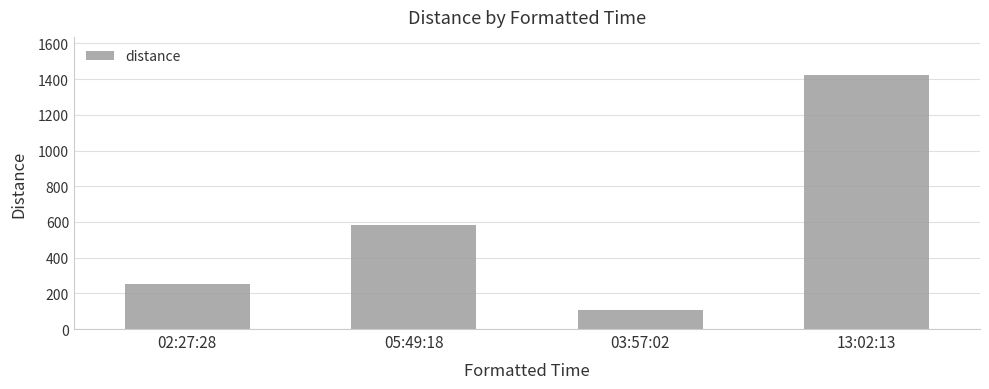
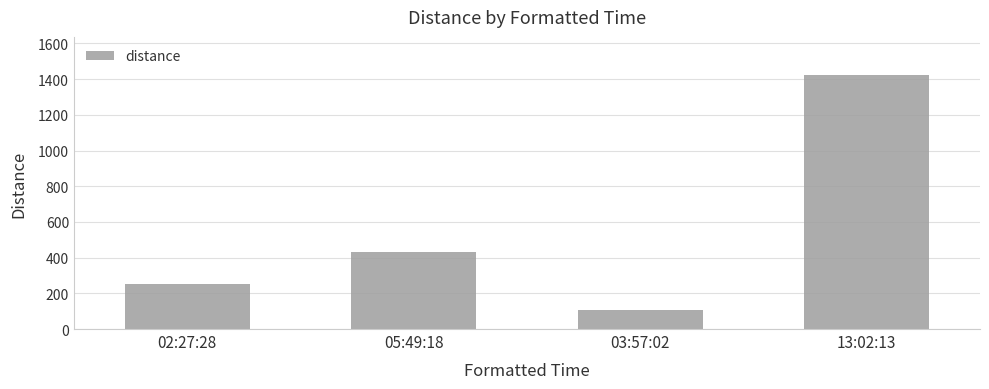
  {
    "02:27:28": 250,
-   "05:49:18": 580,
+   "05:49:18": 430,
    "03:57:02": 110,
    "13:02:13": 1420
  }
